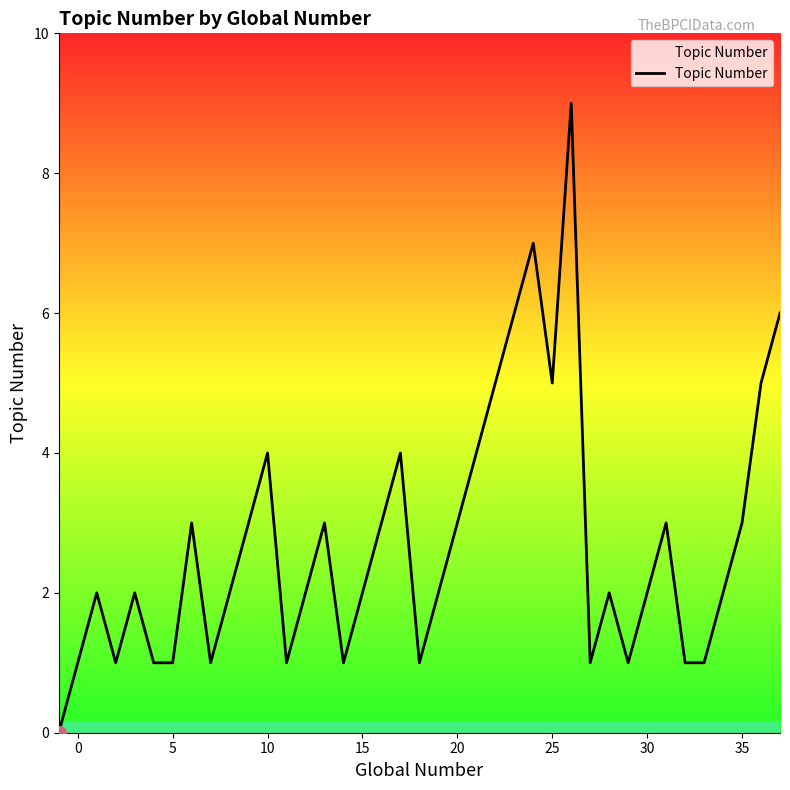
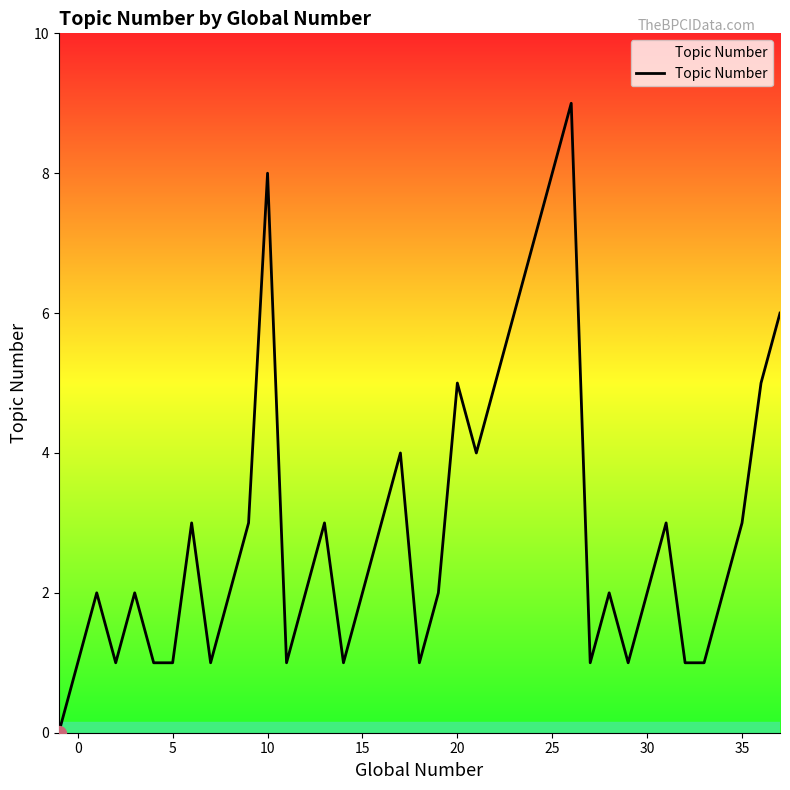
  {
    "Topic Number": {
      "0": 1,
      "5": 1,
-     "10": 4,
+     "10": 8,
      "15": 2,
-     "20": 3,
-     "25": 5,
+     "20": 5,
+     "25": 8,
      "30": 2,
      "35": 3
    }
  }
